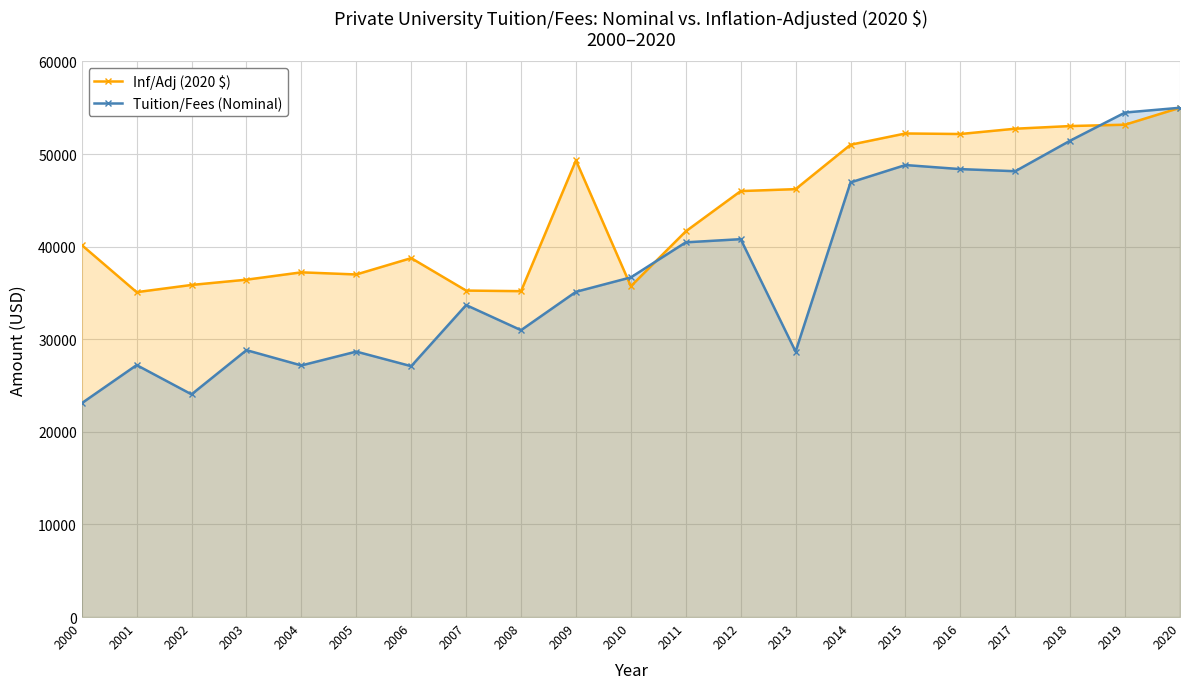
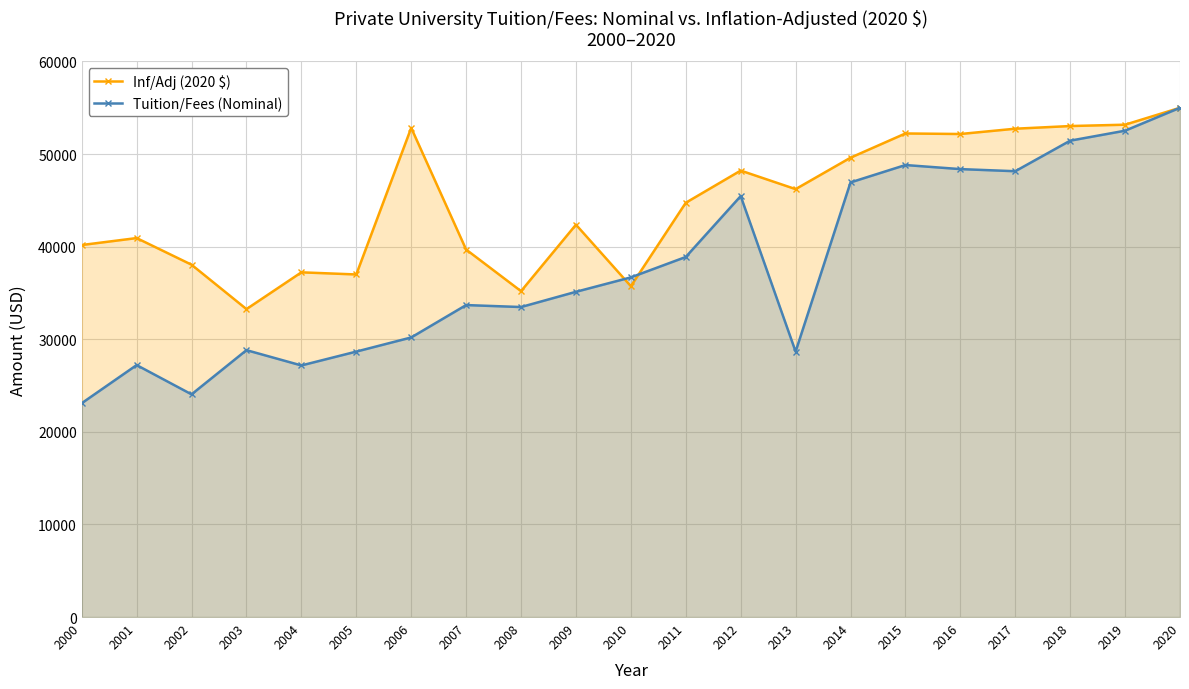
  {
    "Inf/Adj (2020 $)": {
      "2000": 40000,
-     "2001": 35000,
-     "2002": 36000,
-     "2003": 36000,
+     "2001": 41000,
+     "2002": 38000,
+     "2003": 33000,
      "2004": 37000,
      "2005": 37000,
-     "2006": 39000,
-     "2007": 35000,
+     "2006": 53000,
+     "2007": 40000,
      "2008": 35000,
-     "2009": 49000,
+     "2009": 42000,
      "2010": 36000,
-     "2011": 42000,
-     "2012": 46000,
+     "2011": 45000,
+     "2012": 48000,
      "2013": 46000,
-     "2014": 51000,
+     "2014": 50000,
      "2015": 52000,
      "2016": 52000,
      "2017": 53000,
      "2018": 53000,
      "2019": 53000
    },
    "Tuition/Fees (Nominal)": {
      "2000": 23000,
      "2001": 27000,
      "2002": 24000,
      "2003": 29000,
      "2004": 27000,
      "2005": 29000,
-     "2006": 27000,
+     "2006": 30000,
      "2007": 34000,
-     "2008": 31000,
+     "2008": 33000,
      "2009": 35000,
      "2010": 37000,
-     "2011": 40000,
-     "2012": 41000,
+     "2011": 39000,
+     "2012": 45000,
      "2013": 29000,
      "2014": 47000,
      "2015": 49000,
      "2016": 48000,
      "2017": 48000,
      "2018": 51000,
-     "2019": 54000
+     "2019": 53000
    }
  }
